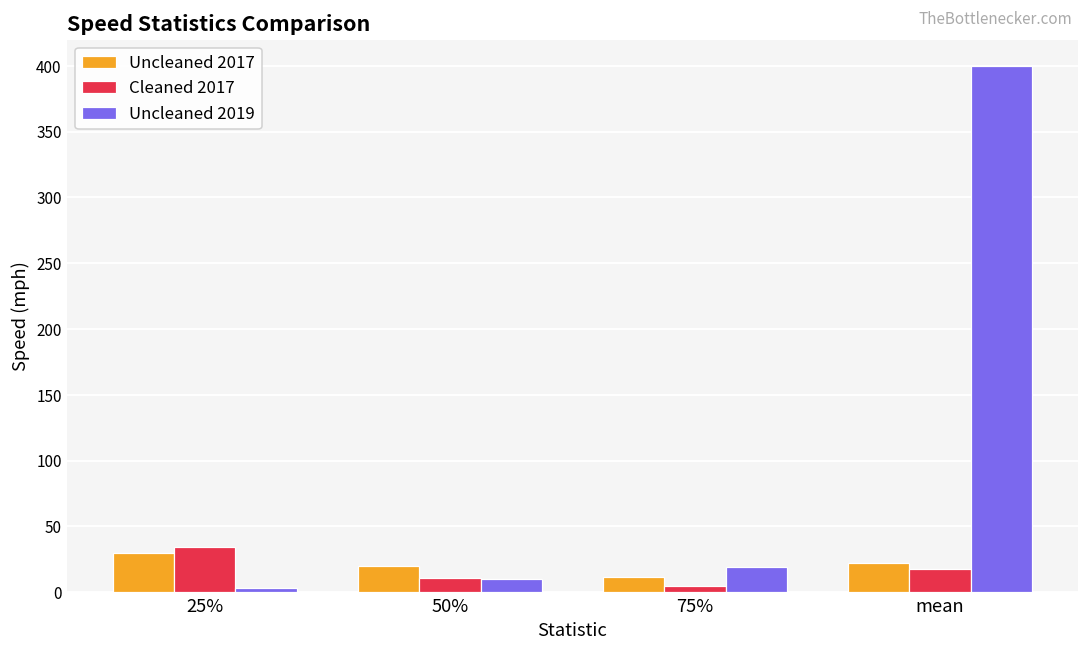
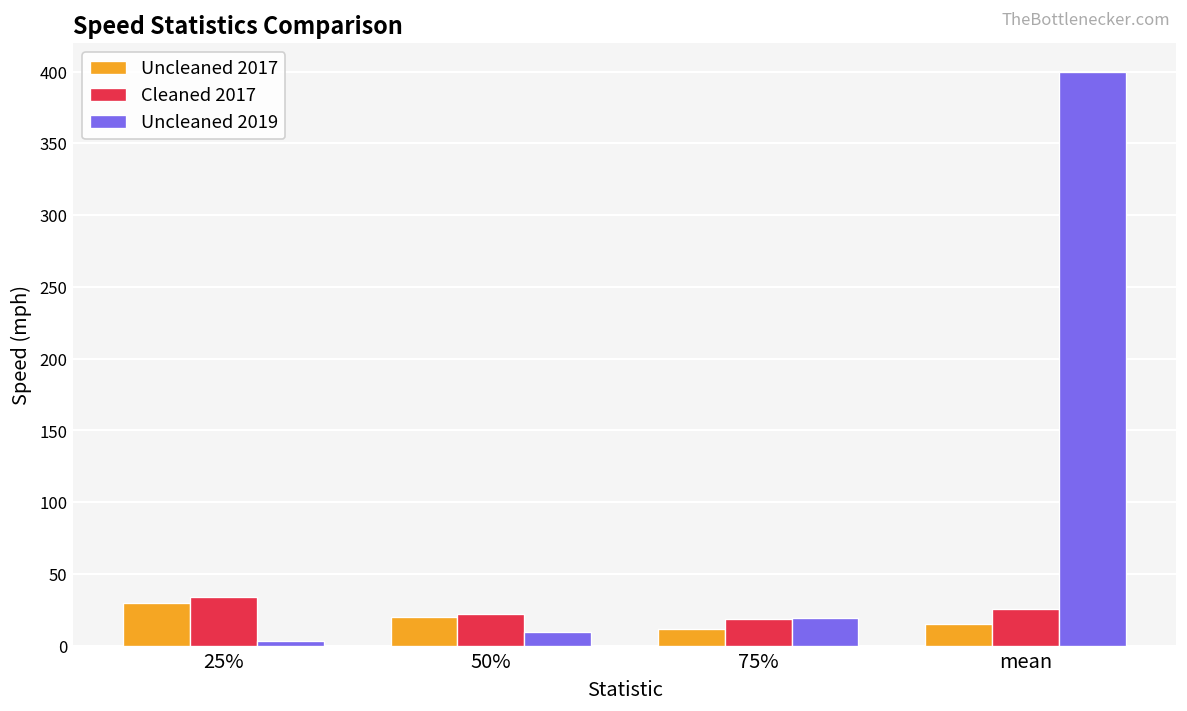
  {
    "Uncleaned 2017": {
      "25%": 30,
      "50%": 20,
      "75%": 12,
-     "mean": 22
+     "mean": 15
    },
    "Cleaned 2017": {
      "25%": 34,
-     "50%": 11,
-     "75%": 5,
-     "mean": 17
+     "50%": 22,
+     "75%": 19,
+     "mean": 25
    },
    "Uncleaned 2019": {
      "25%": 3,
      "50%": 10,
      "75%": 19,
      "mean": 400
    }
  }
